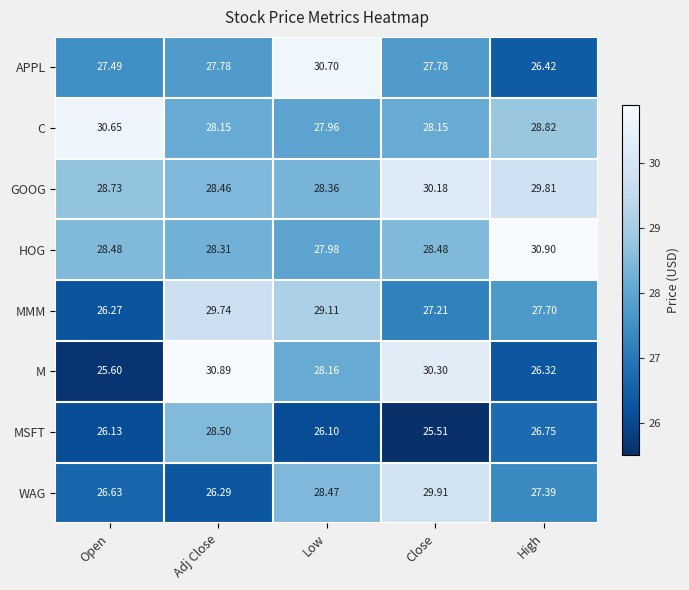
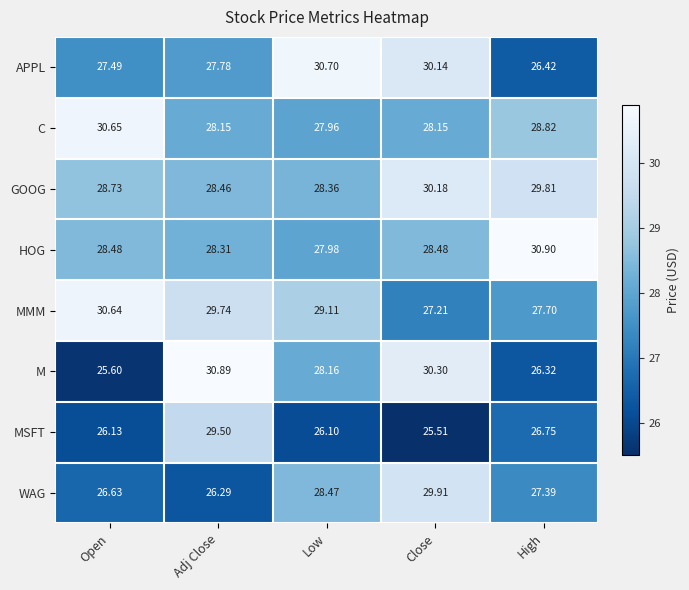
  {
    "APPL": {
      "Open": 27.49,
      "Adj Close": 27.78,
      "Low": 30.70,
-     "Close": 27.78,
+     "Close": 30.14,
      "High": 26.42
    },
    "C": {
      "Open": 30.65,
      "Adj Close": 28.15,
      "Low": 27.96,
      "Close": 28.15,
      "High": 28.82
    },
    "GOOG": {
      "Open": 28.73,
      "Adj Close": 28.46,
      "Low": 28.36,
      "Close": 30.18,
      "High": 29.81
    },
    "HOG": {
      "Open": 28.48,
      "Adj Close": 28.31,
      "Low": 27.98,
      "Close": 28.48,
      "High": 30.90
    },
    "MMM": {
-     "Open": 26.27,
+     "Open": 30.64,
      "Adj Close": 29.74,
      "Low": 29.11,
      "Close": 27.21,
      "High": 27.70
    },
    "M": {
      "Open": 25.60,
      "Adj Close": 30.89,
      "Low": 28.16,
      "Close": 30.30,
      "High": 26.32
    },
    "MSFT": {
      "Open": 26.13,
-     "Adj Close": 28.50,
+     "Adj Close": 29.50,
      "Low": 26.10,
      "Close": 25.51,
      "High": 26.75
    },
    "WAG": {
      "Open": 26.63,
      "Adj Close": 26.29,
      "Low": 28.47,
      "Close": 29.91,
      "High": 27.39
    }
  }
